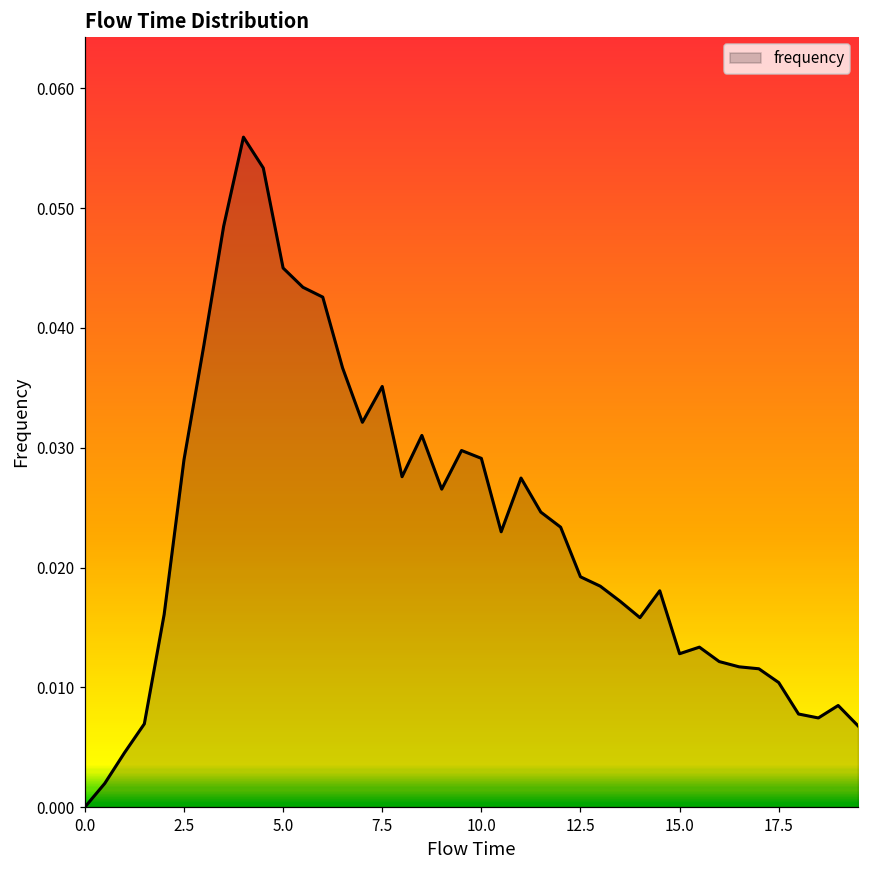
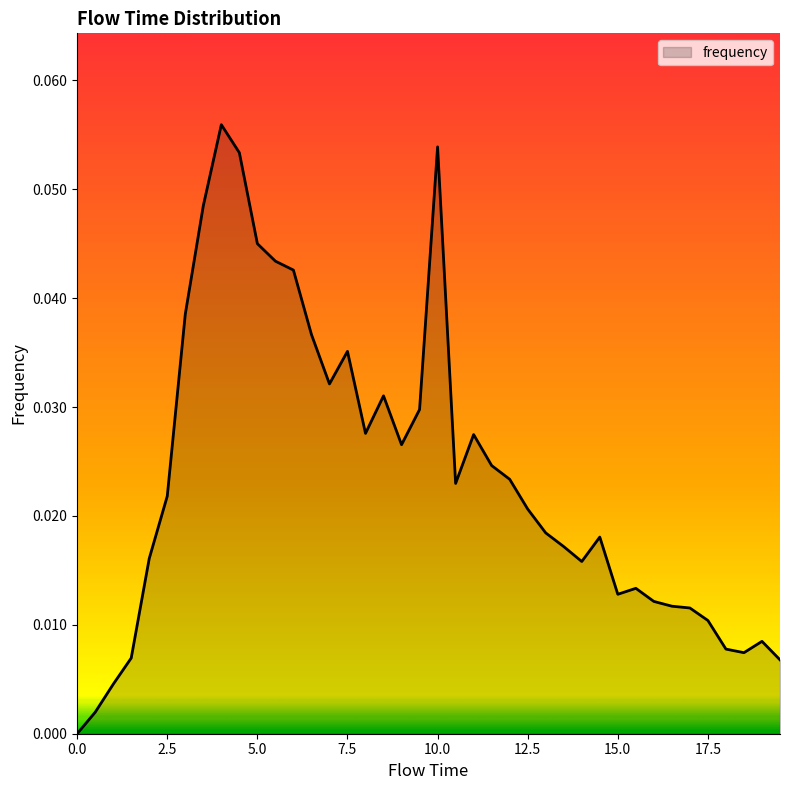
  {
    "0.0": 0.0000,
-   "2.5": 0.0290,
+   "2.5": 0.0218,
    "5.0": 0.0450,
    "7.5": 0.0351,
-   "10.0": 0.0291,
-   "12.5": 0.0192,
+   "10.0": 0.0539,
+   "12.5": 0.0206,
    "15.0": 0.0128,
    "17.5": 0.0104
  }
